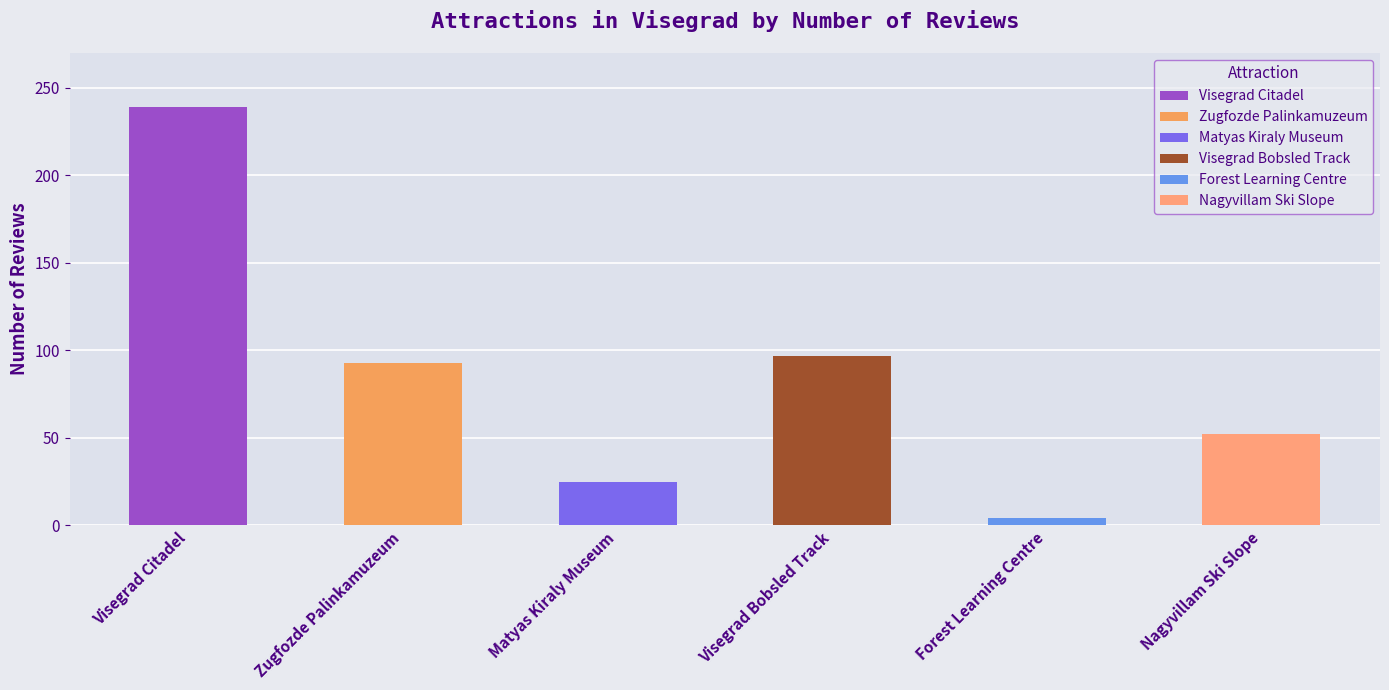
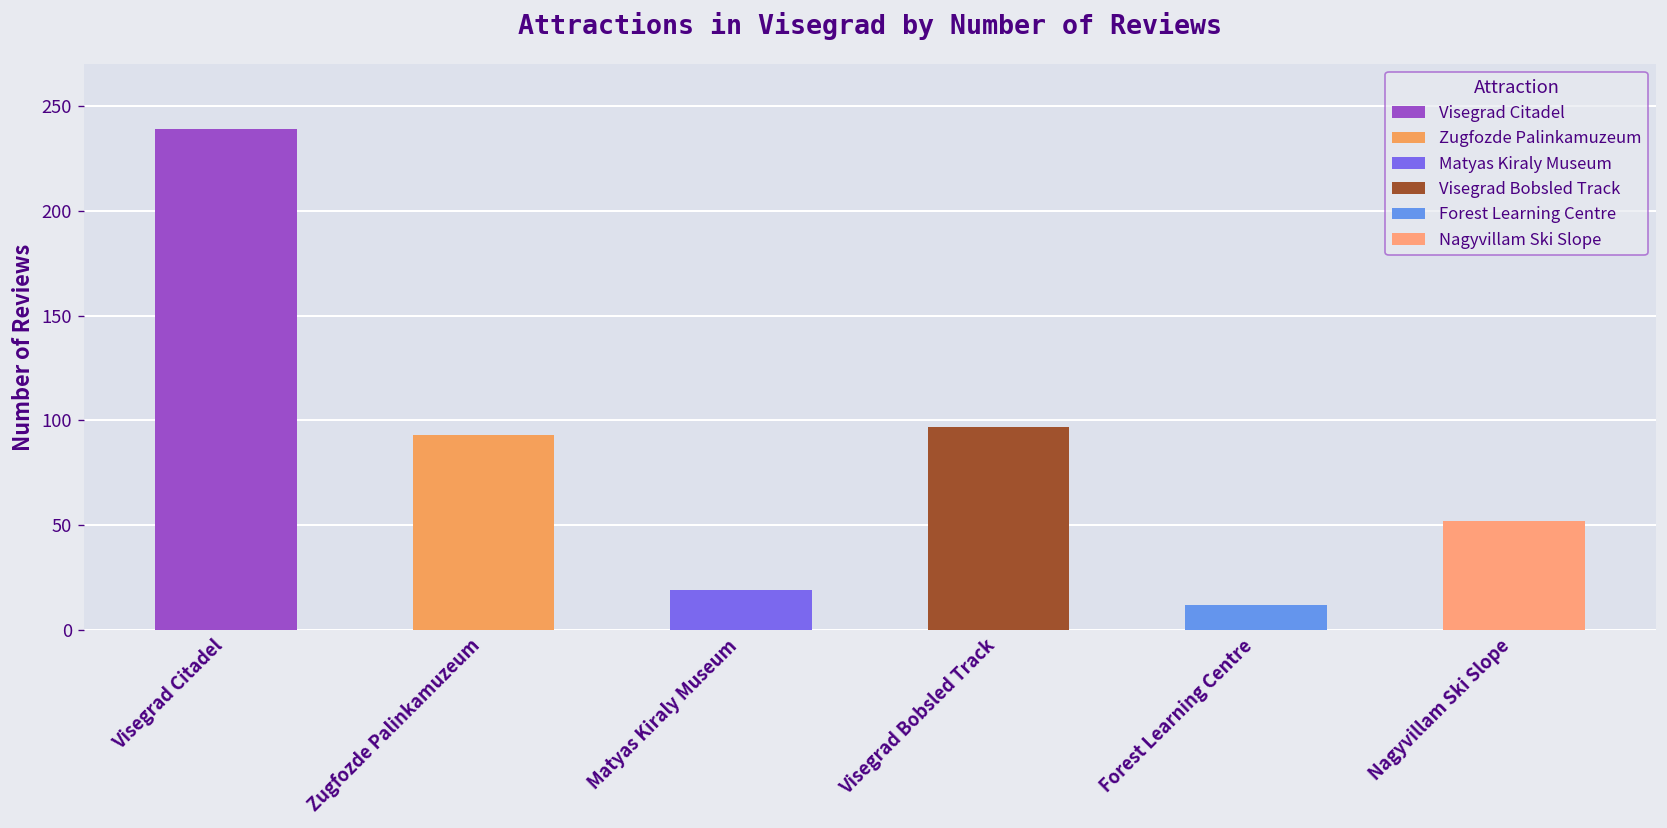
  {
    "Visegrad Citadel": 239,
    "Zugfozde Palinkamuzeum": 93,
-   "Matyas Kiraly Museum": 25,
+   "Matyas Kiraly Museum": 19,
    "Visegrad Bobsled Track": 97,
-   "Forest Learning Centre": 4,
+   "Forest Learning Centre": 12,
    "Nagyvillam Ski Slope": 52
  }
